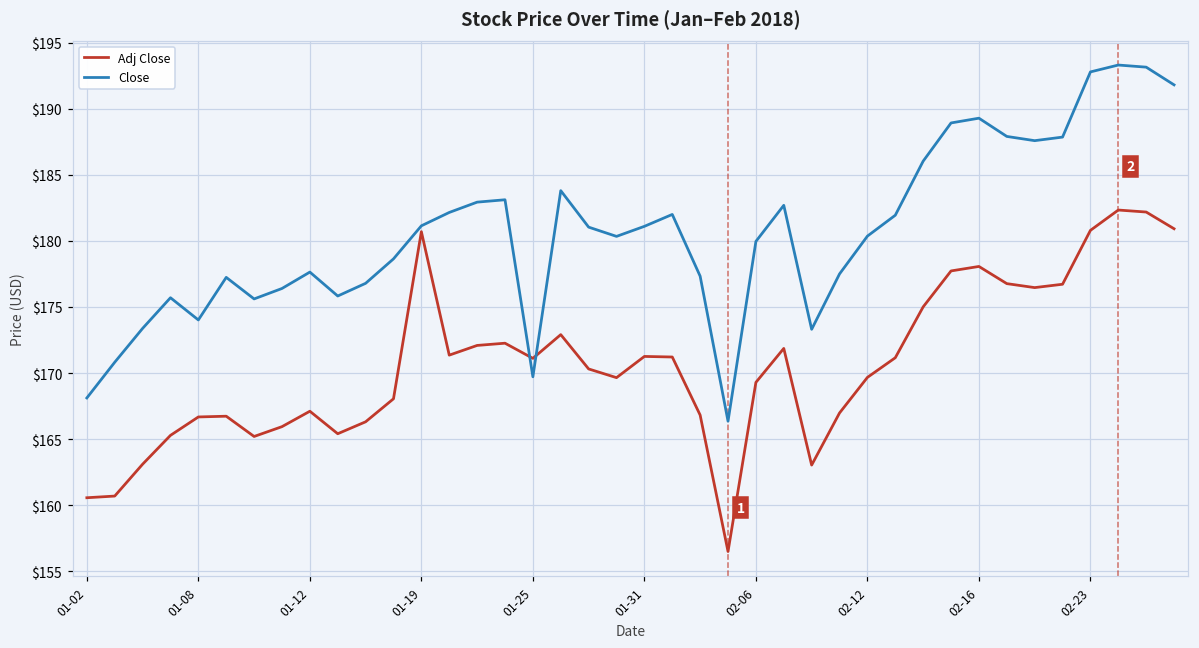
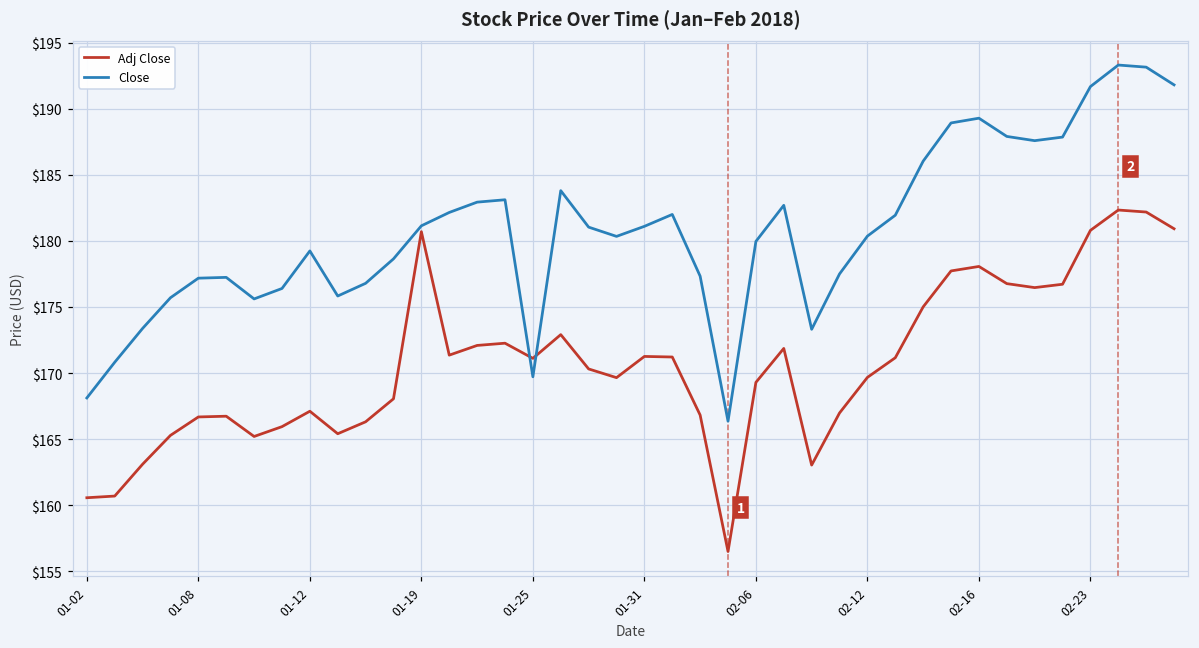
  {
    "Adj Close": {
      "01-02": "$160.6",
      "01-08": "$166.7",
      "01-12": "$167.1",
      "01-19": "$180.7",
      "01-25": "$171.1",
      "01-31": "$171.3",
      "02-06": "$169.3",
      "02-12": "$169.7",
      "02-16": "$178.1",
      "02-23": "$180.8"
    },
    "Close": {
      "01-02": "$168.1",
-     "01-08": "$174.0",
-     "01-12": "$177.6",
+     "01-08": "$177.2",
+     "01-12": "$179.2",
      "01-19": "$181.1",
      "01-25": "$169.7",
      "01-31": "$181.1",
      "02-06": "$180.0",
      "02-12": "$180.4",
      "02-16": "$189.3",
-     "02-23": "$192.8"
+     "02-23": "$191.7"
    }
  }
